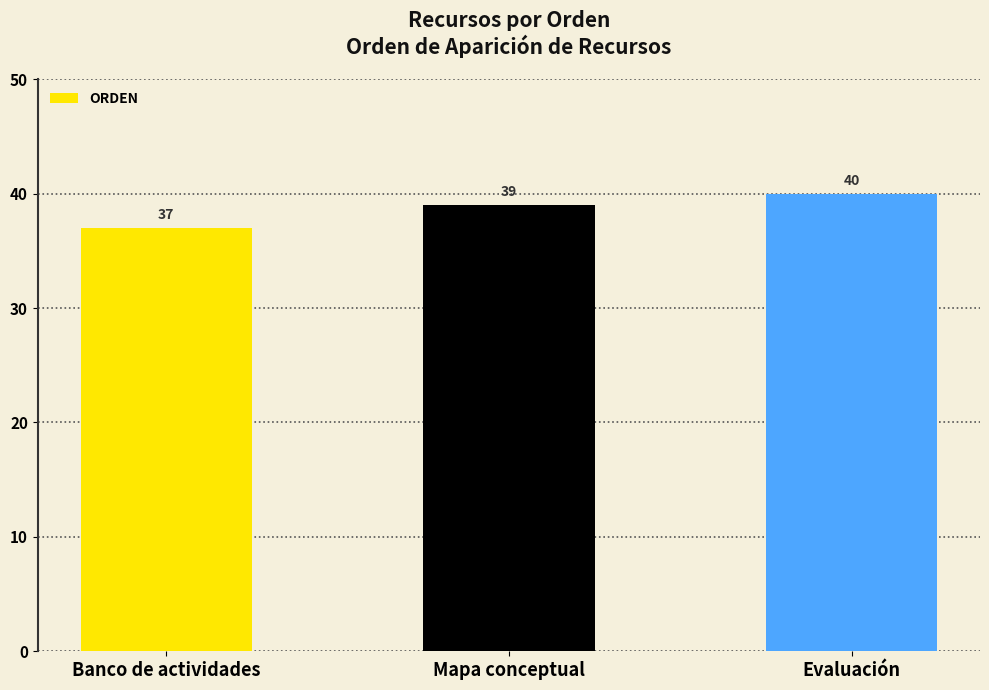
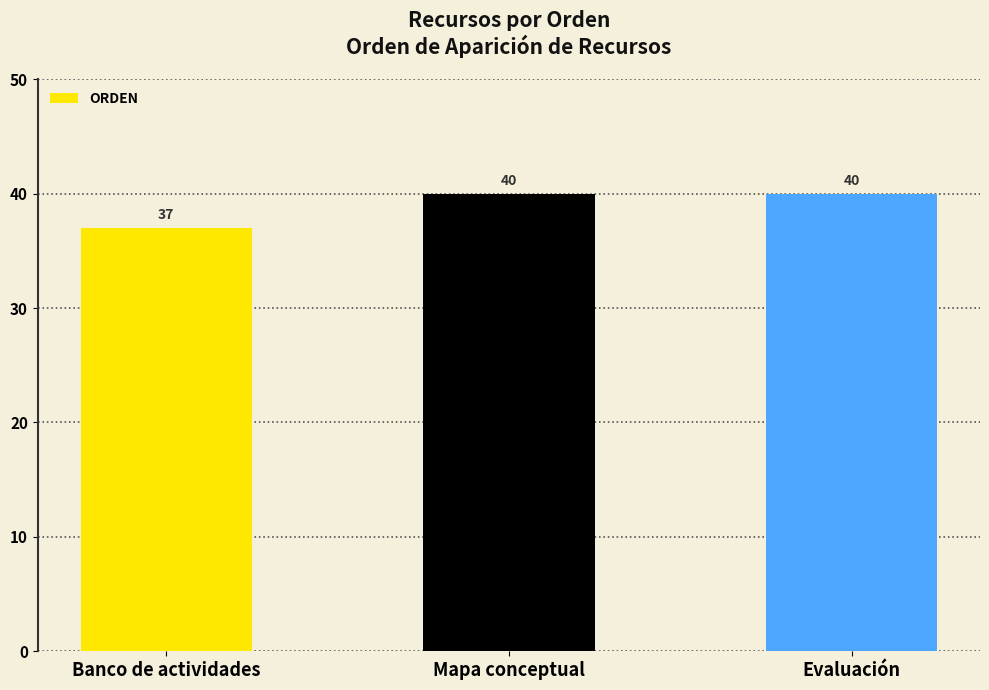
  {
    "Banco de actividades": 37,
-   "Mapa conceptual": 39,
+   "Mapa conceptual": 40,
    "Evaluación": 40
  }
